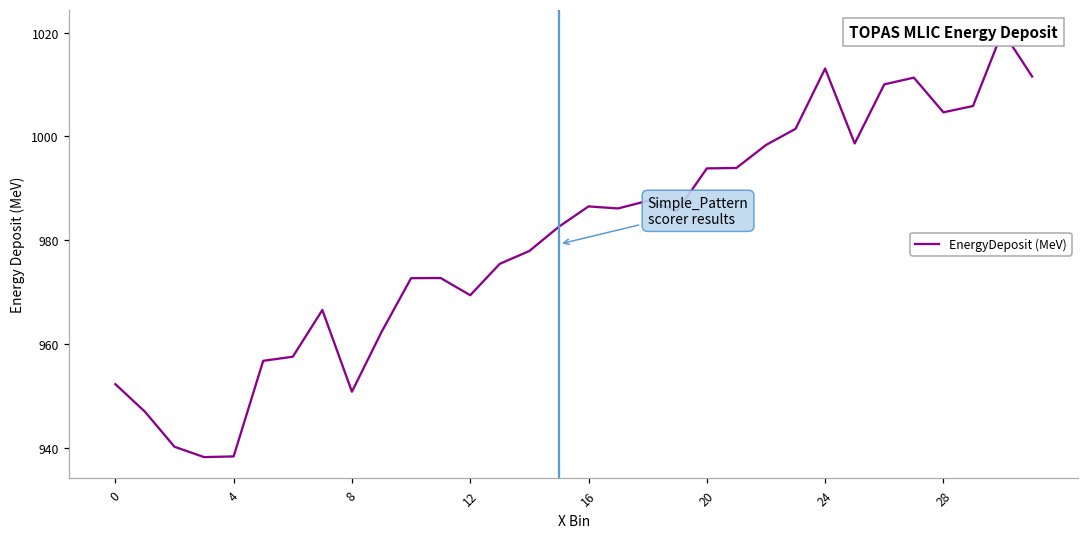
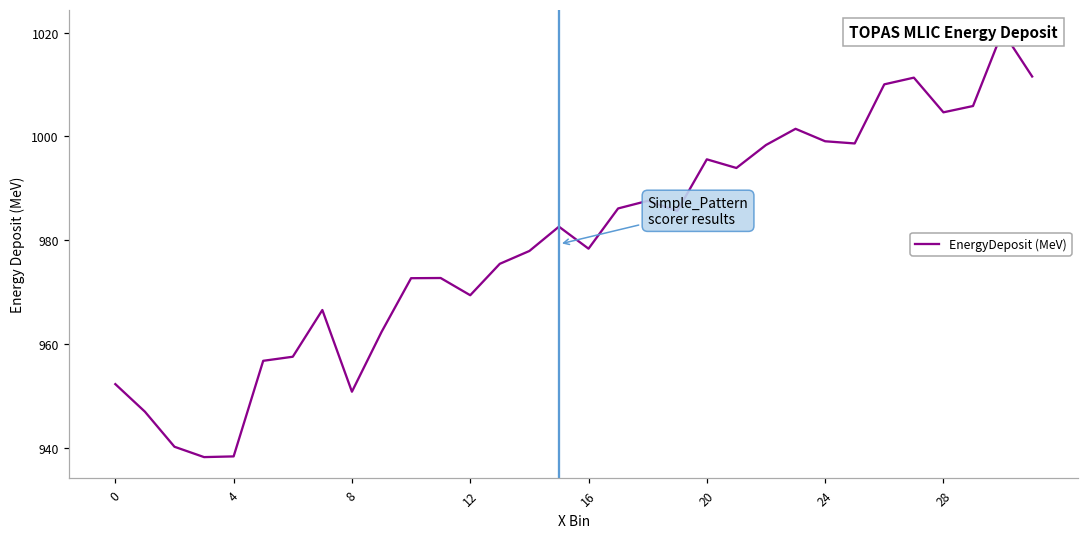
  {
    "0": 952,
    "4": 938,
    "8": 951,
    "12": 969,
-   "16": 987,
-   "20": 994,
-   "24": 1013,
+   "16": 978,
+   "20": 996,
+   "24": 999,
    "28": 1005
  }
